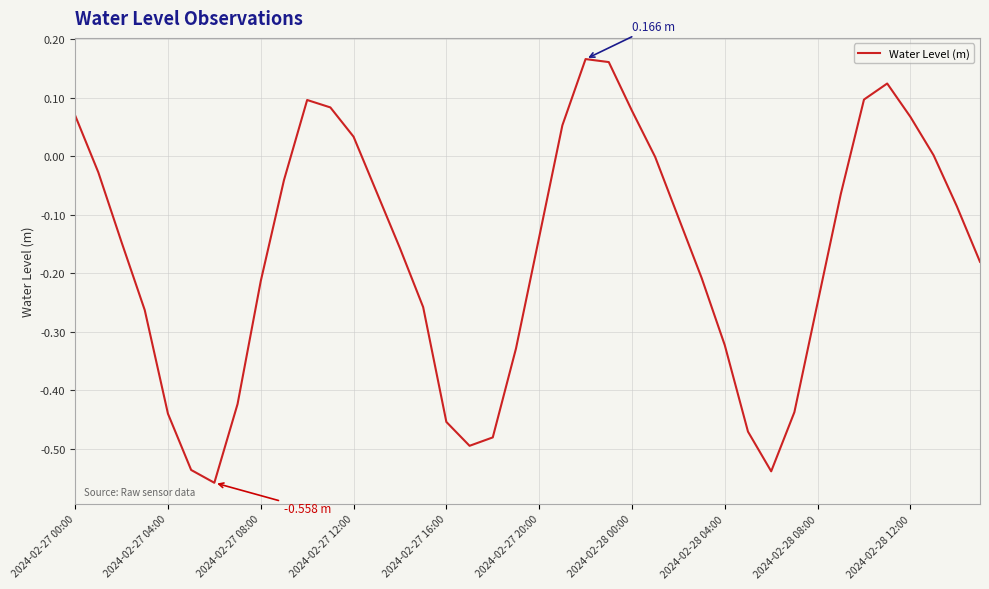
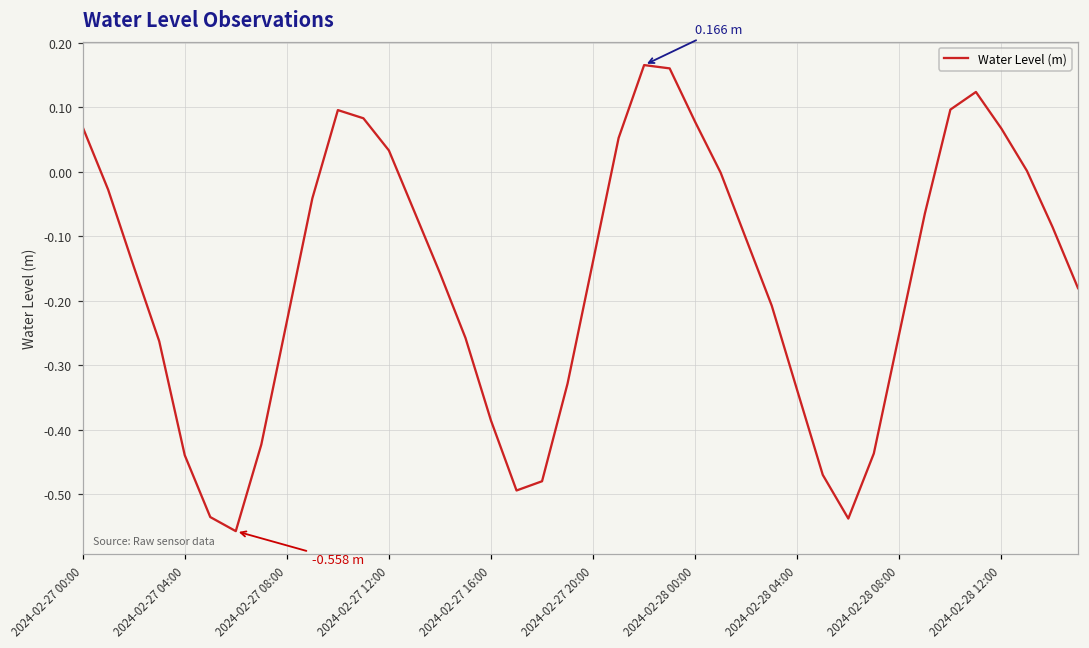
  {
    "2024-02-27 00:00": 0.07,
    "2024-02-27 04:00": -0.44,
-   "2024-02-27 08:00": -0.21,
+   "2024-02-27 08:00": -0.23,
    "2024-02-27 12:00": 0.03,
-   "2024-02-27 16:00": -0.45,
+   "2024-02-27 16:00": -0.39,
    "2024-02-27 20:00": -0.14,
    "2024-02-28 00:00": 0.08,
-   "2024-02-28 04:00": -0.32,
+   "2024-02-28 04:00": -0.34,
    "2024-02-28 08:00": -0.25,
    "2024-02-28 12:00": 0.07
  }
